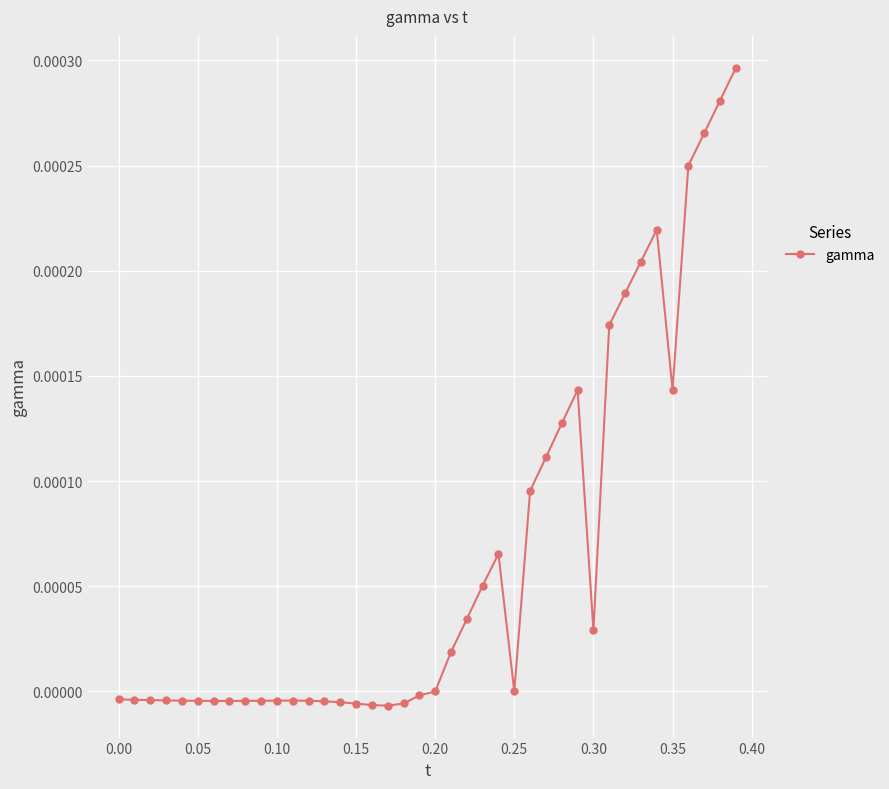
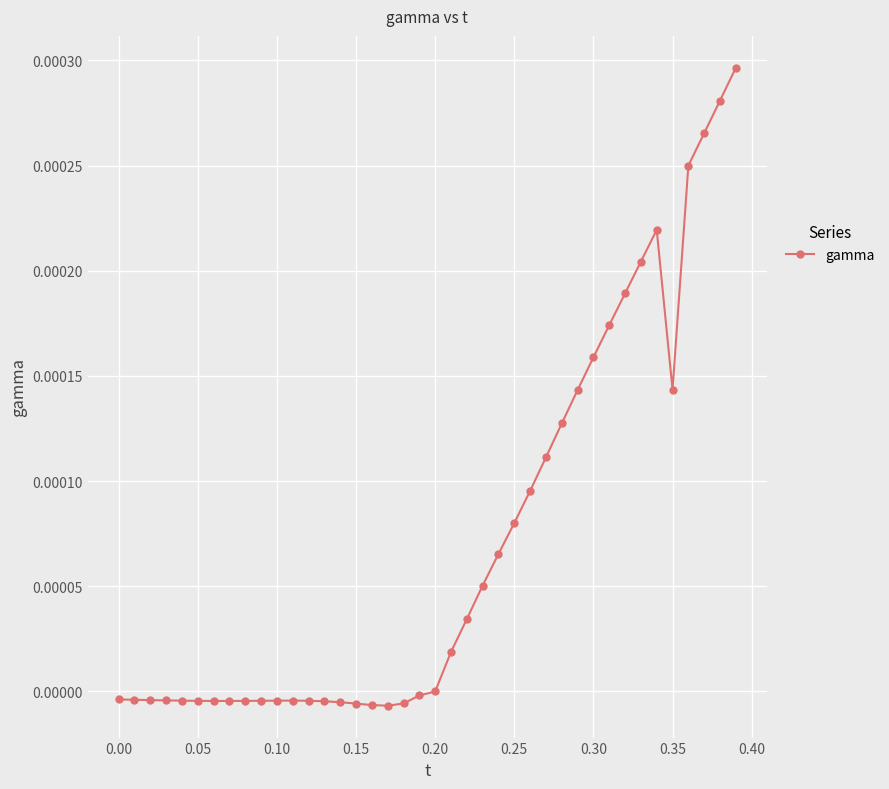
  {
    "0.00": -0.000004,
    "0.05": -0.000004,
    "0.10": -0.000004,
    "0.15": -0.000006,
    "0.20": 0.000000,
-   "0.25": 0.0000,
-   "0.30": 0.000029,
+   "0.25": 0.0001,
+   "0.30": 0.000159,
    "0.35": 0.000143
  }
